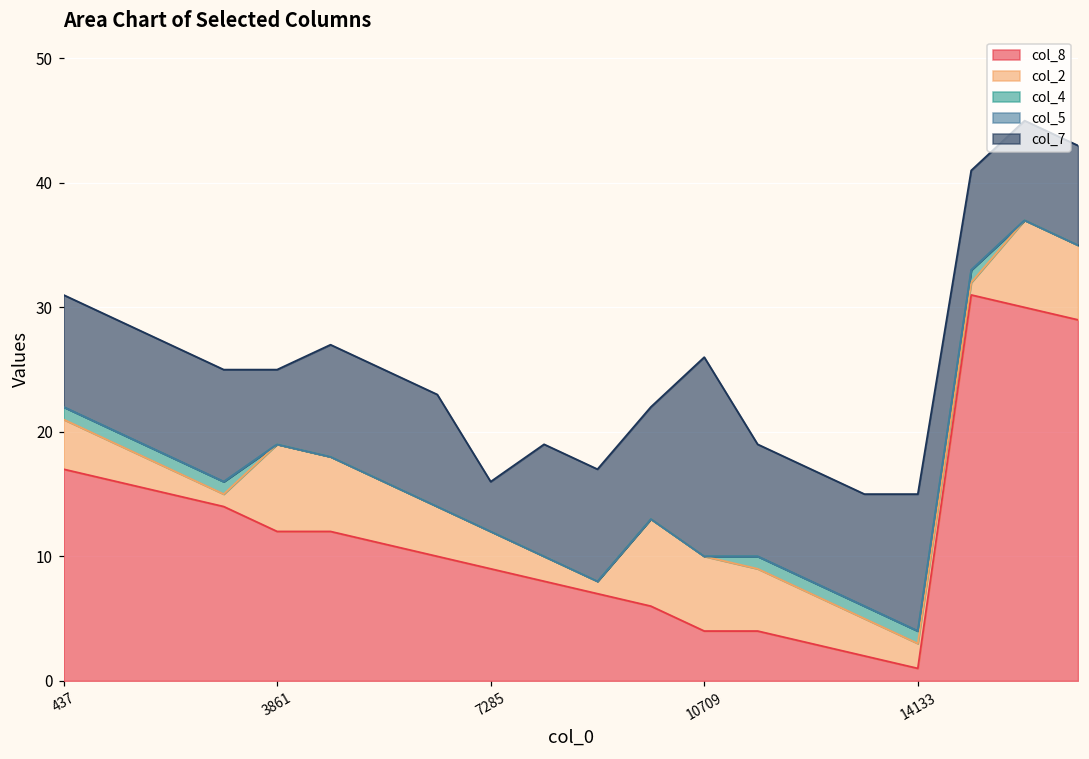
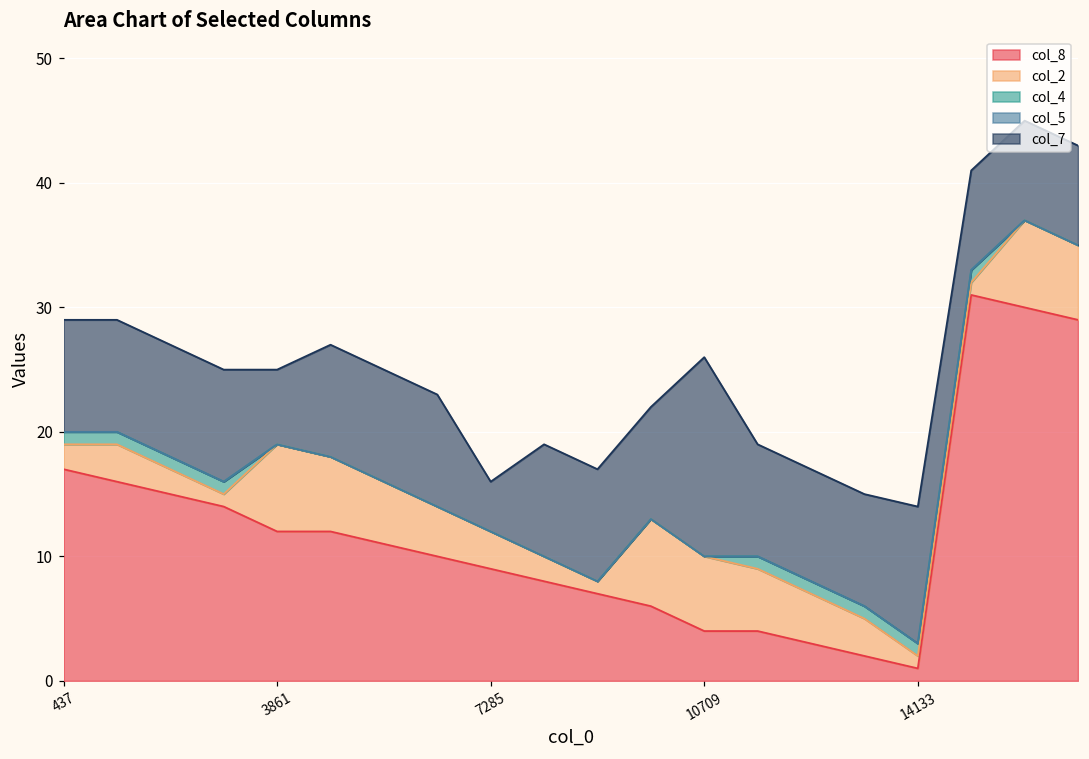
  {
    "col_8": {
      "437": 17,
      "3861": 12,
      "7285": 9,
      "10709": 4,
      "14133": 1
    },
    "col_2": {
-     "437": 4,
-     "14133": 2
+     "437": 2,
+     "14133": 1
    },
    "col_7": {
      "437": 9,
      "3861": 6,
      "7285": 4,
      "10709": 16,
      "14133": 11
    }
  }
